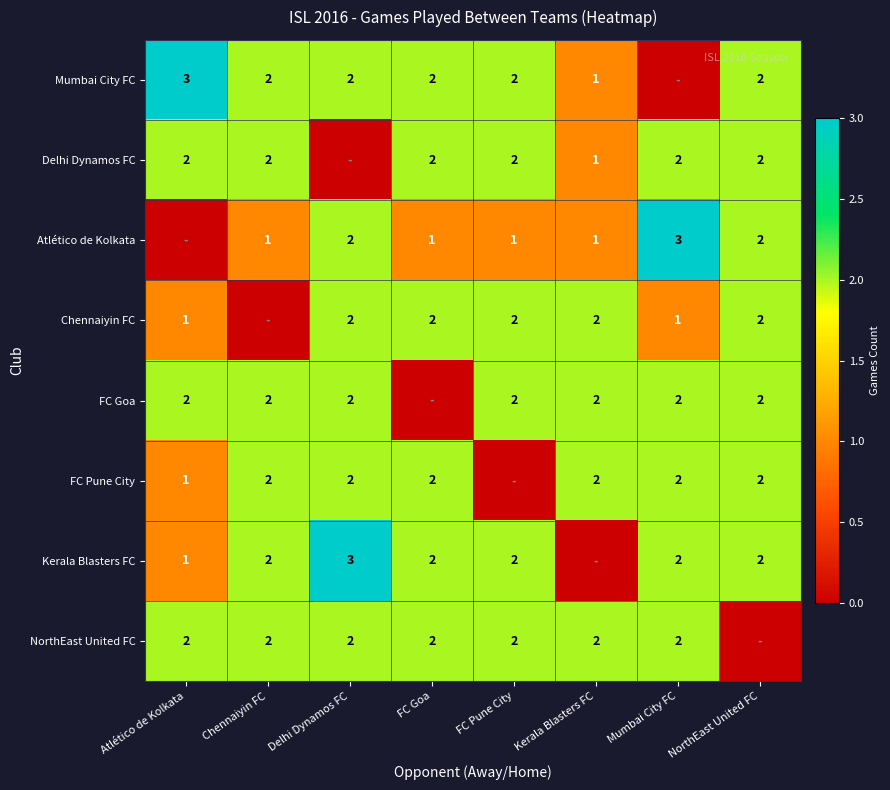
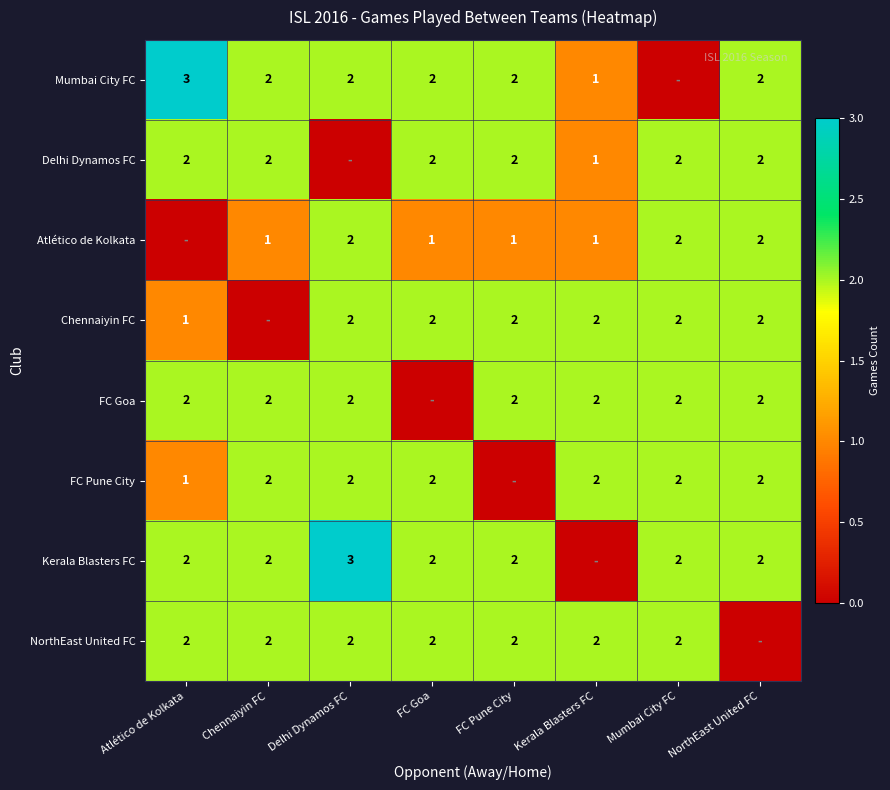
  {
    "Mumbai City FC": {
      "Atlético de Kolkata": 3,
      "Chennaiyin FC": 2,
      "Delhi Dynamos FC": 2,
      "FC Goa": 2,
      "FC Pune City": 2,
      "Kerala Blasters FC": 1
    },
    "Delhi Dynamos FC": {
      "Atlético de Kolkata": 2,
      "Chennaiyin FC": 2,
      "FC Goa": 2,
      "FC Pune City": 2,
      "Kerala Blasters FC": 1,
      "Mumbai City FC": 2,
      "NorthEast United FC": 2
    },
    "Atlético de Kolkata": {
      "Chennaiyin FC": 1,
      "Delhi Dynamos FC": 2,
      "FC Goa": 1,
      "FC Pune City": 1,
      "Kerala Blasters FC": 1,
-     "Mumbai City FC": 3,
+     "Mumbai City FC": 2,
      "NorthEast United FC": 2
    },
    "Chennaiyin FC": {
      "Atlético de Kolkata": 1,
      "Delhi Dynamos FC": 2,
      "FC Goa": 2,
      "FC Pune City": 2,
      "Kerala Blasters FC": 2,
-     "Mumbai City FC": 1,
+     "Mumbai City FC": 2,
      "NorthEast United FC": 2
    },
    "FC Goa": {
      "Atlético de Kolkata": 2,
      "Chennaiyin FC": 2,
      "Delhi Dynamos FC": 2,
      "FC Pune City": 2,
      "Kerala Blasters FC": 2,
      "Mumbai City FC": 2,
      "NorthEast United FC": 2
    },
    "FC Pune City": {
      "Atlético de Kolkata": 1,
      "Chennaiyin FC": 2,
      "Delhi Dynamos FC": 2,
      "FC Goa": 2,
      "Kerala Blasters FC": 2,
      "Mumbai City FC": 2,
      "NorthEast United FC": 2
    },
    "Kerala Blasters FC": {
-     "Atlético de Kolkata": 1,
+     "Atlético de Kolkata": 2,
      "Chennaiyin FC": 2,
      "Delhi Dynamos FC": 3,
      "FC Goa": 2,
      "FC Pune City": 2,
      "Mumbai City FC": 2,
      "NorthEast United FC": 2
    },
    "NorthEast United FC": {
      "Atlético de Kolkata": 2,
      "Chennaiyin FC": 2,
      "Delhi Dynamos FC": 2,
      "FC Goa": 2,
      "FC Pune City": 2,
      "Kerala Blasters FC": 2,
      "Mumbai City FC": 2
    }
  }
